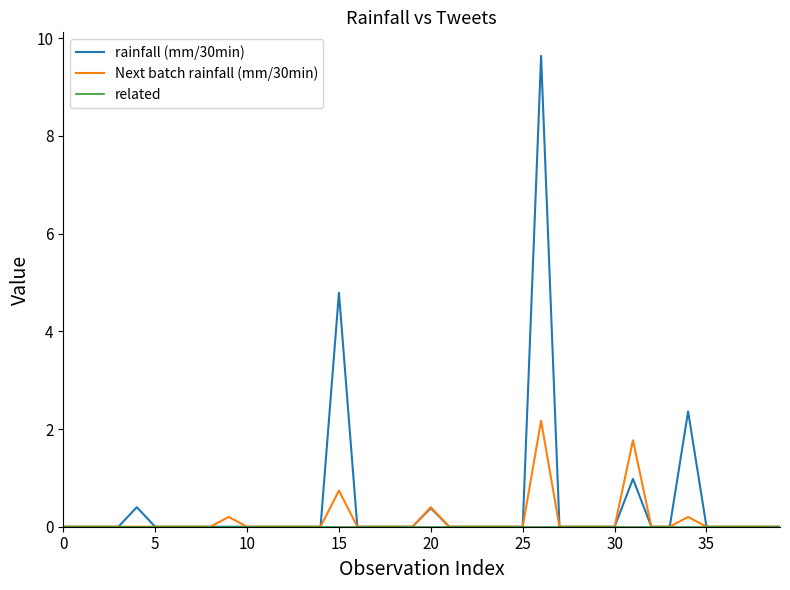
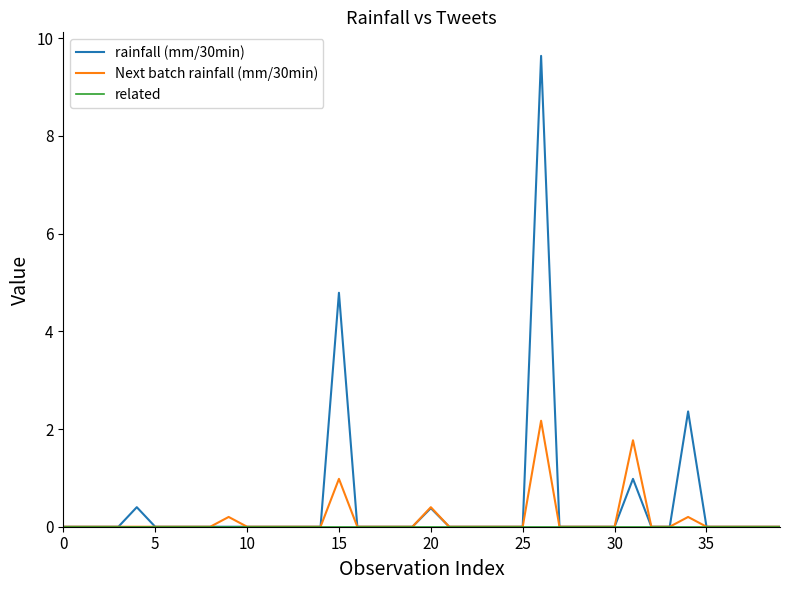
  {
    "rainfall (mm/30min)": {
      "15": 4.8
    },
    "Next batch rainfall (mm/30min)": {
-     "15": 0.7
+     "15": 1.0
    },
    "related": {
      "15": 0.0,
      "20": 0.0
    }
  }
